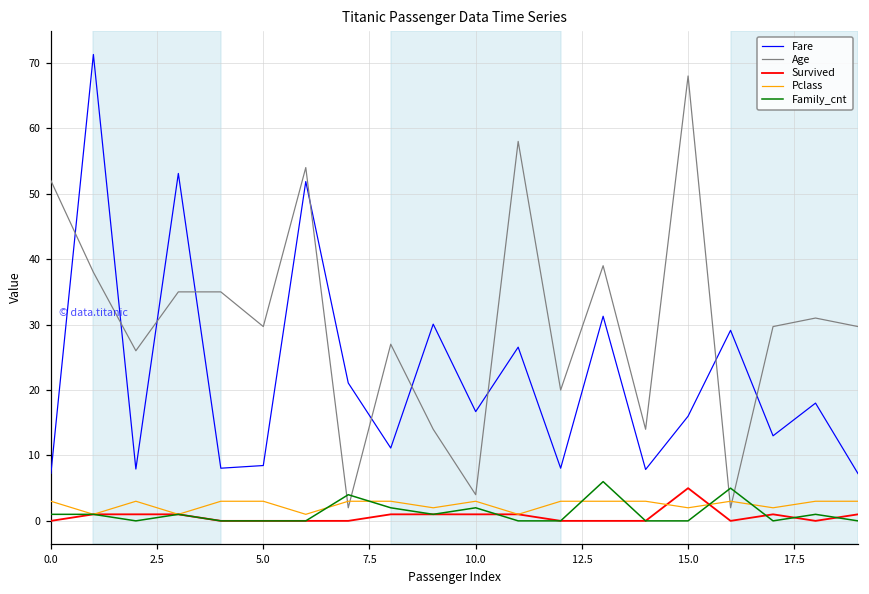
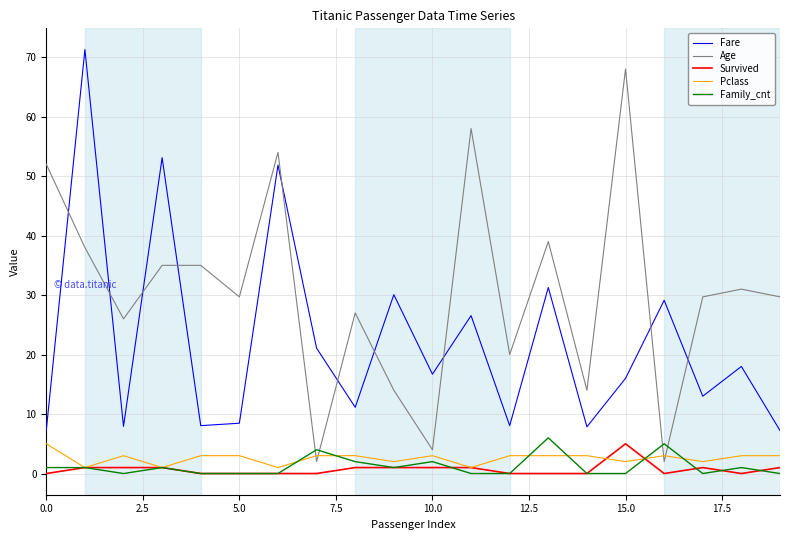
  {
    "Fare": {
      "0.0": 7,
      "5.0": 8,
      "10.0": 17,
      "15.0": 16
    },
    "Age": {
      "0.0": 52,
      "5.0": 30,
      "10.0": 4,
      "15.0": 68
    },
    "Survived": {
      "0.0": 0,
      "10.0": 1,
      "15.0": 5
    },
    "Pclass": {
-     "0.0": 3,
+     "0.0": 5,
      "5.0": 3,
      "10.0": 3,
      "15.0": 2
    },
    "Family_cnt": {
      "0.0": 1,
      "10.0": 2,
      "15.0": 0
    }
  }
